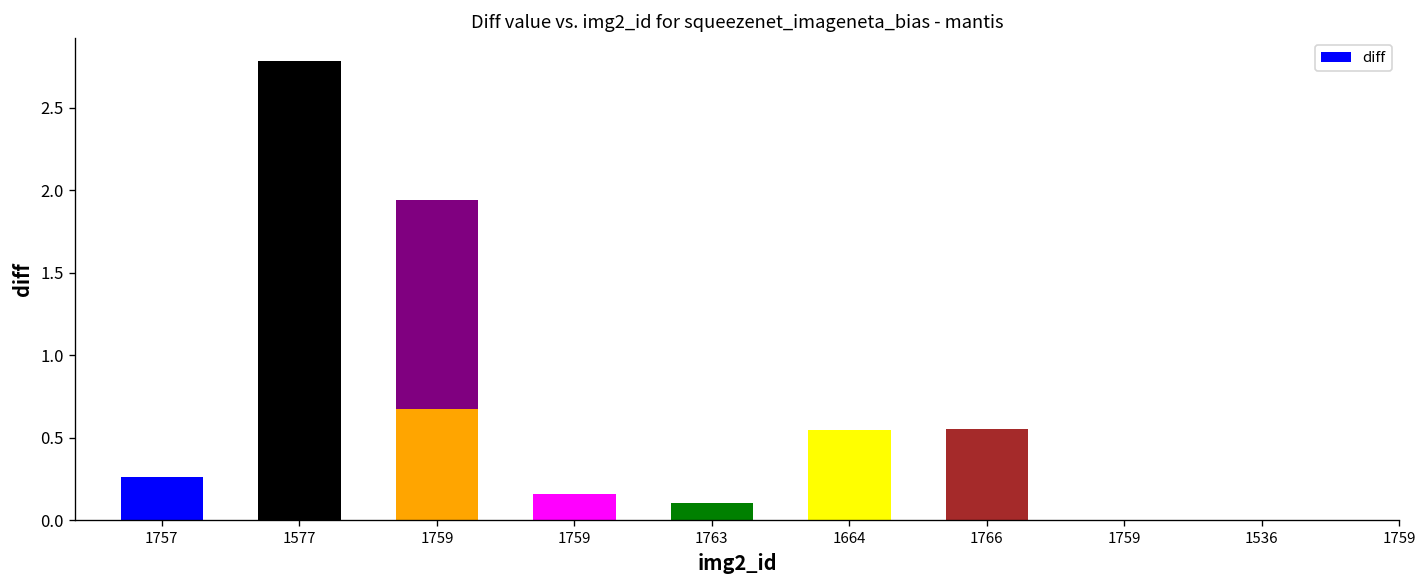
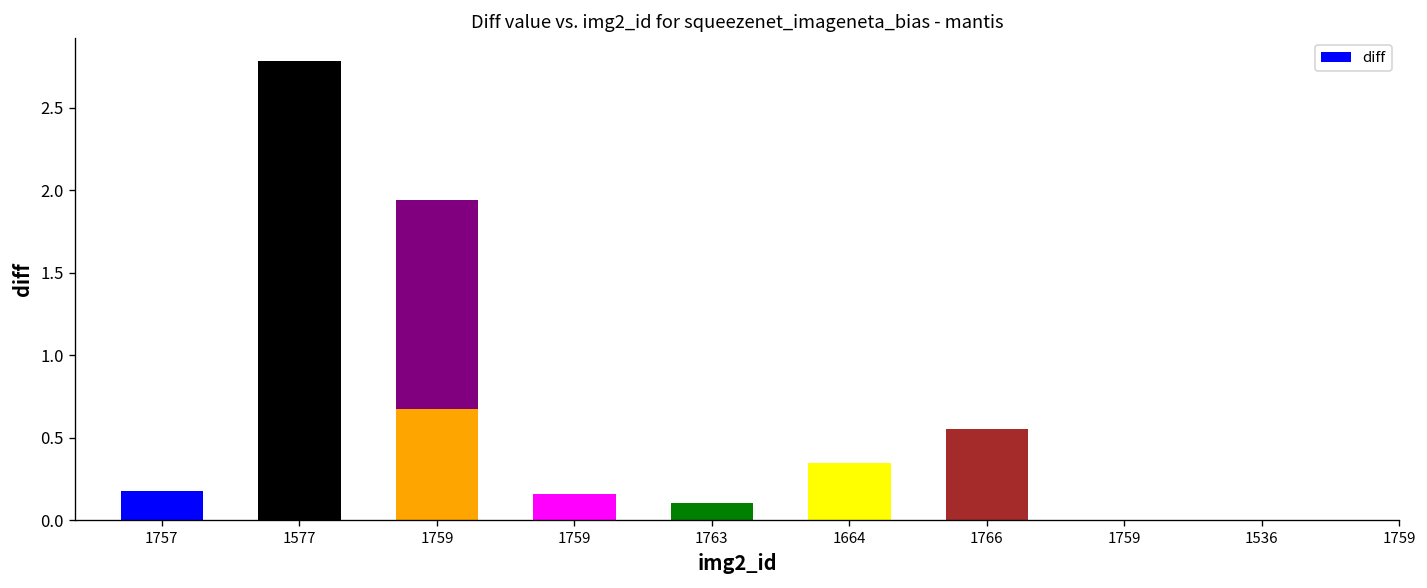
  {
-   "1757": 0.26,
+   "1757": 0.18,
    "1577": 2.78,
    "1763": 0.10,
-   "1664": 0.55,
+   "1664": 0.35,
    "1766": 0.55
  }
